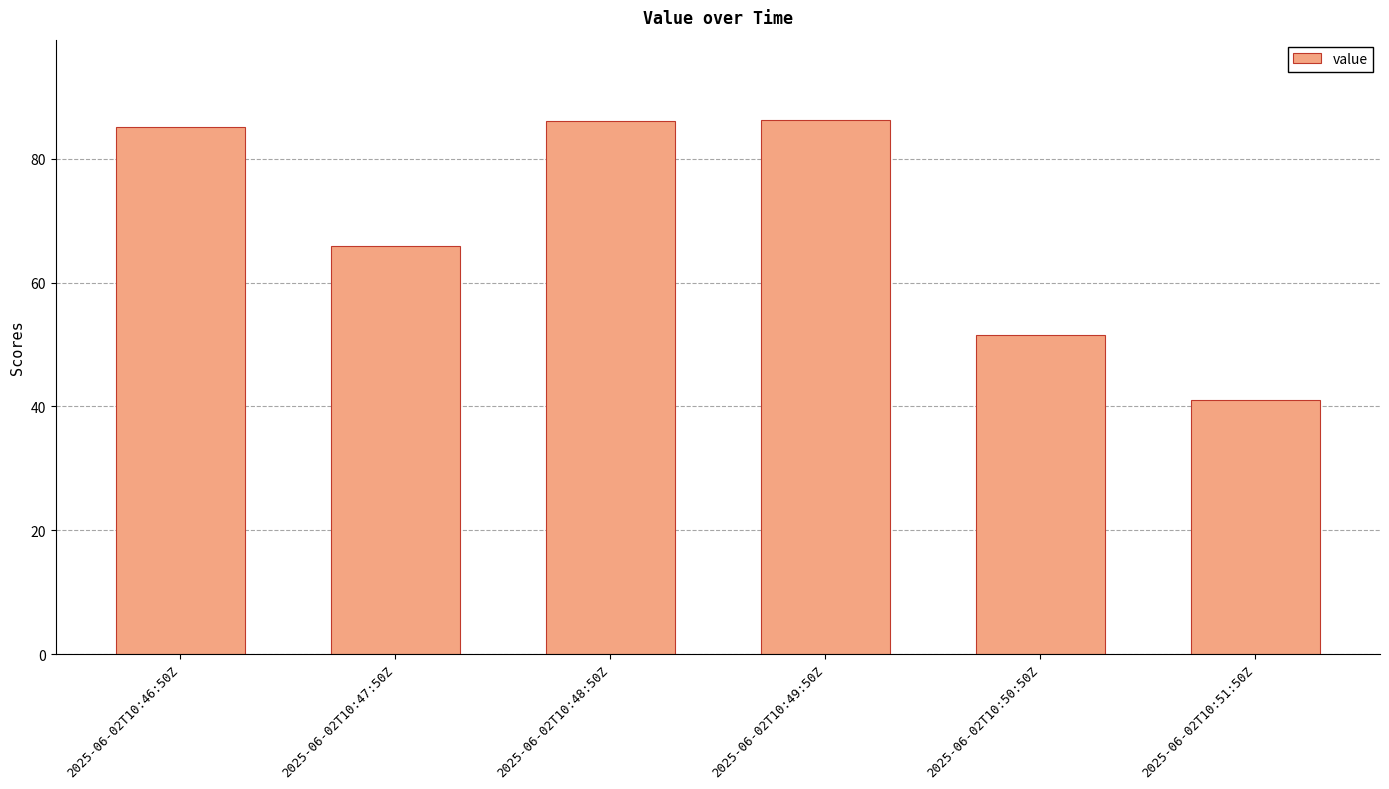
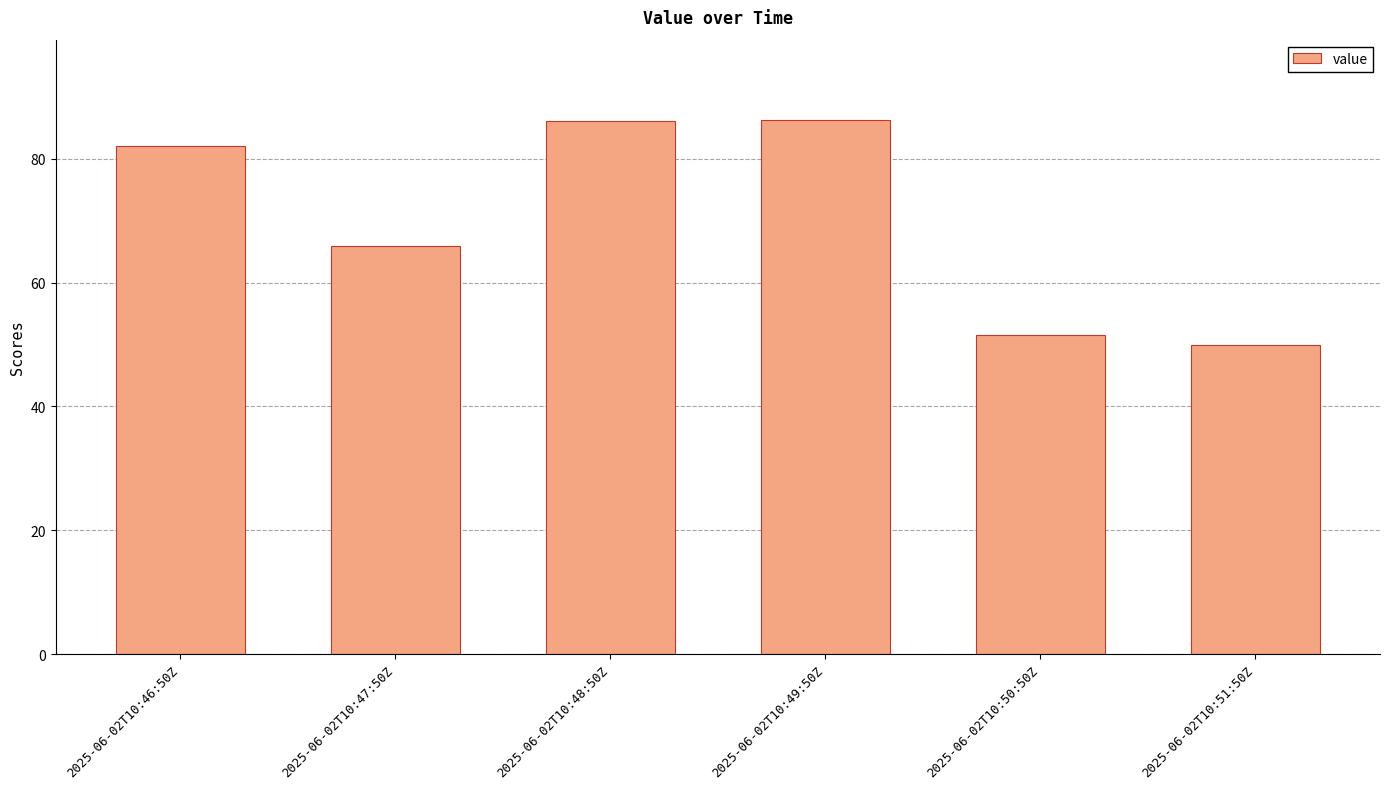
  {
-   "2025-06-02T10:46:50Z": 85,
+   "2025-06-02T10:46:50Z": 82,
    "2025-06-02T10:47:50Z": 66,
    "2025-06-02T10:48:50Z": 86,
    "2025-06-02T10:49:50Z": 86,
    "2025-06-02T10:50:50Z": 52,
-   "2025-06-02T10:51:50Z": 41
+   "2025-06-02T10:51:50Z": 50
  }
